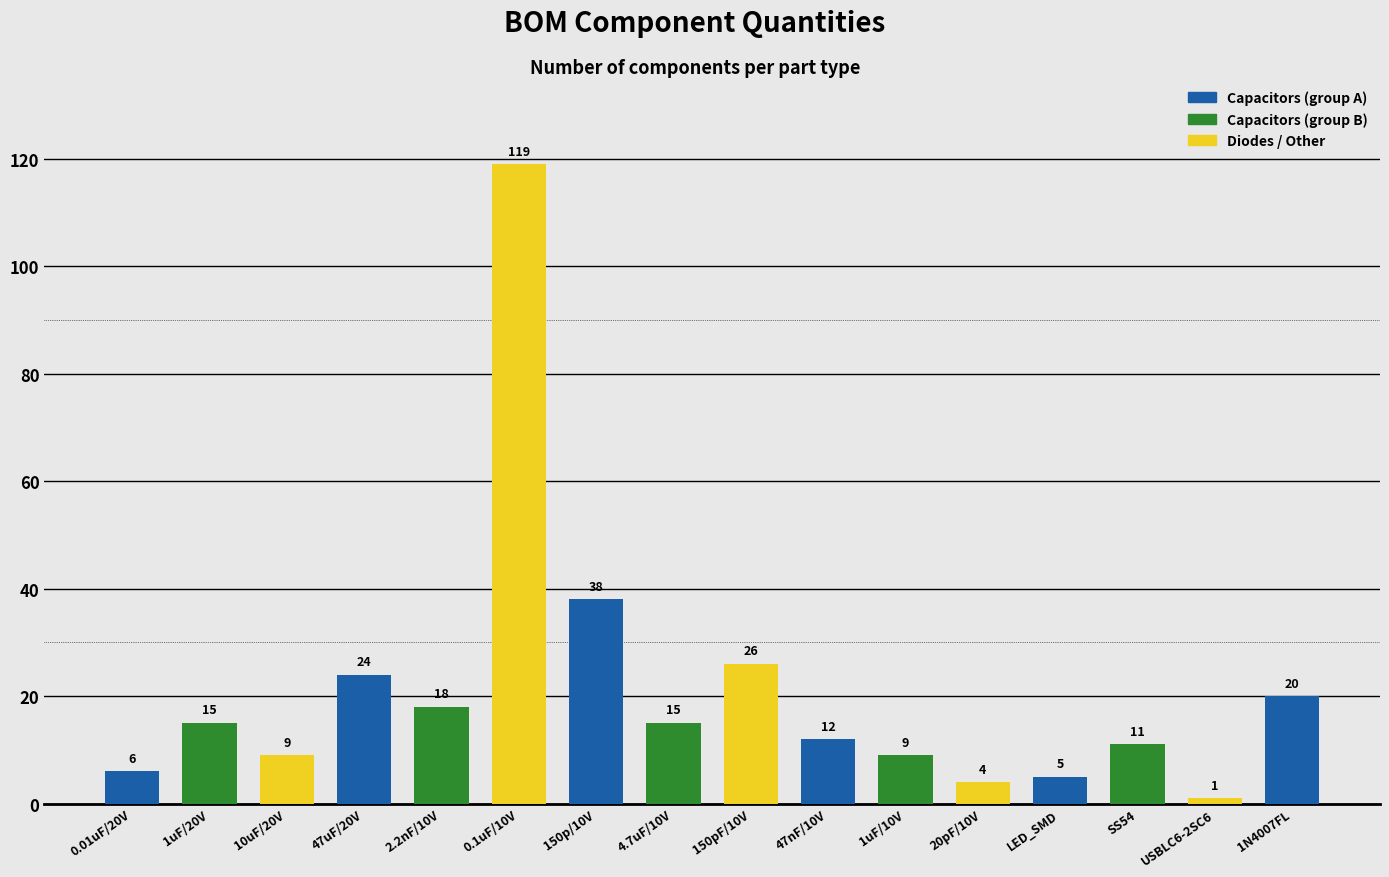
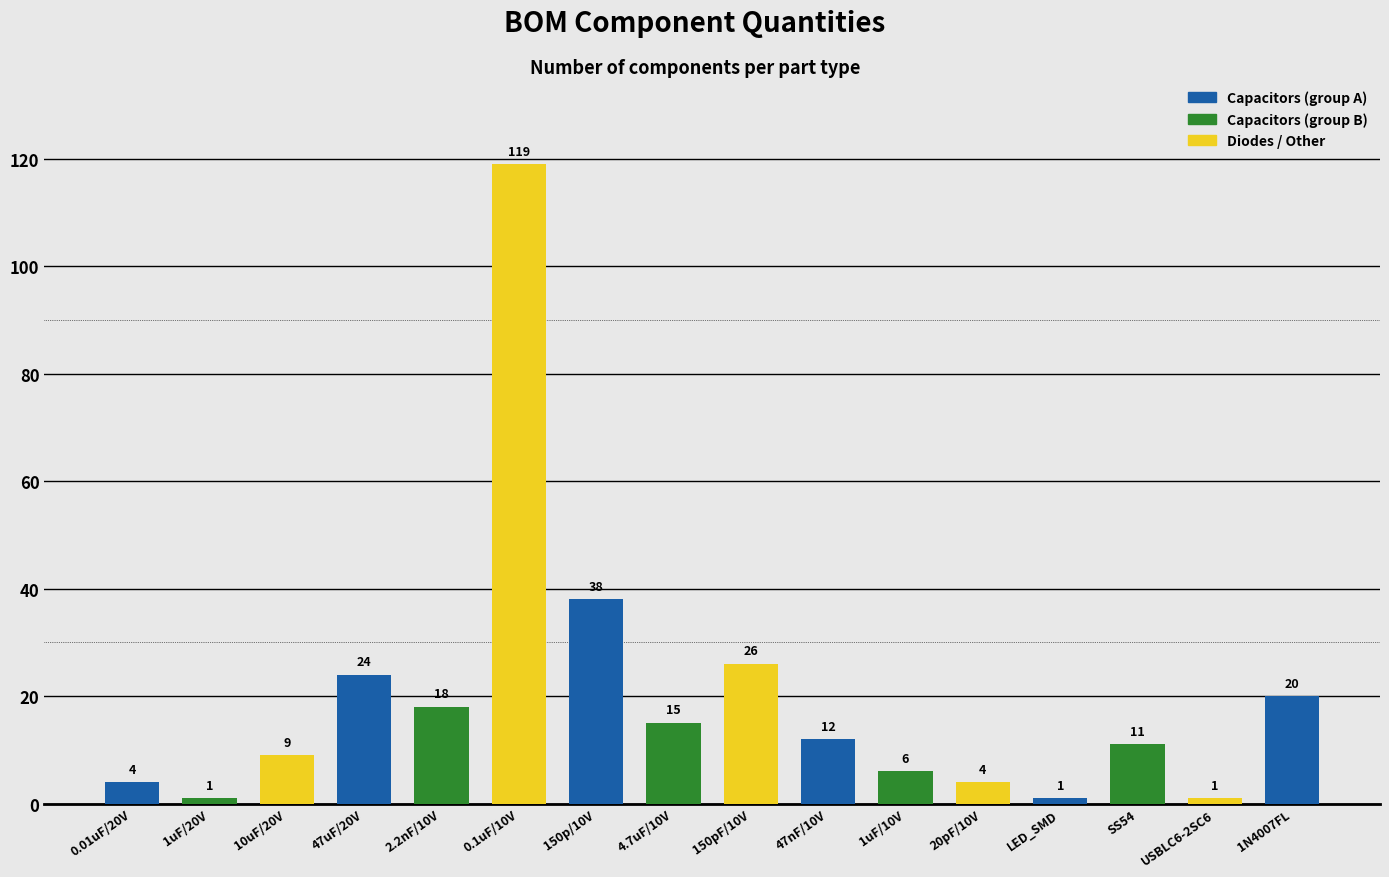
  {
-   "0.01uF/20V": 6,
-   "1uF/20V": 15,
+   "0.01uF/20V": 4,
+   "1uF/20V": 1,
    "10uF/20V": 9,
    "47uF/20V": 24,
    "2.2nF/10V": 18,
    "0.1uF/10V": 119,
    "150p/10V": 38,
    "4.7uF/10V": 15,
    "150pF/10V": 26,
    "47nF/10V": 12,
-   "1uF/10V": 9,
+   "1uF/10V": 6,
    "20pF/10V": 4,
-   "LED_SMD": 5,
+   "LED_SMD": 1,
    "SS54": 11,
    "USBLC6-2SC6": 1,
    "1N4007FL": 20
  }
